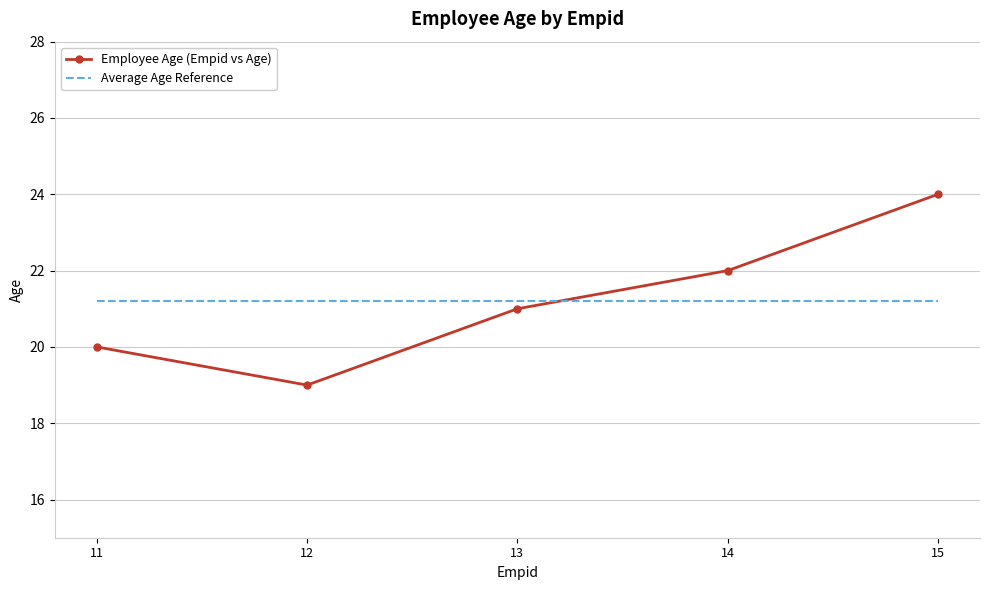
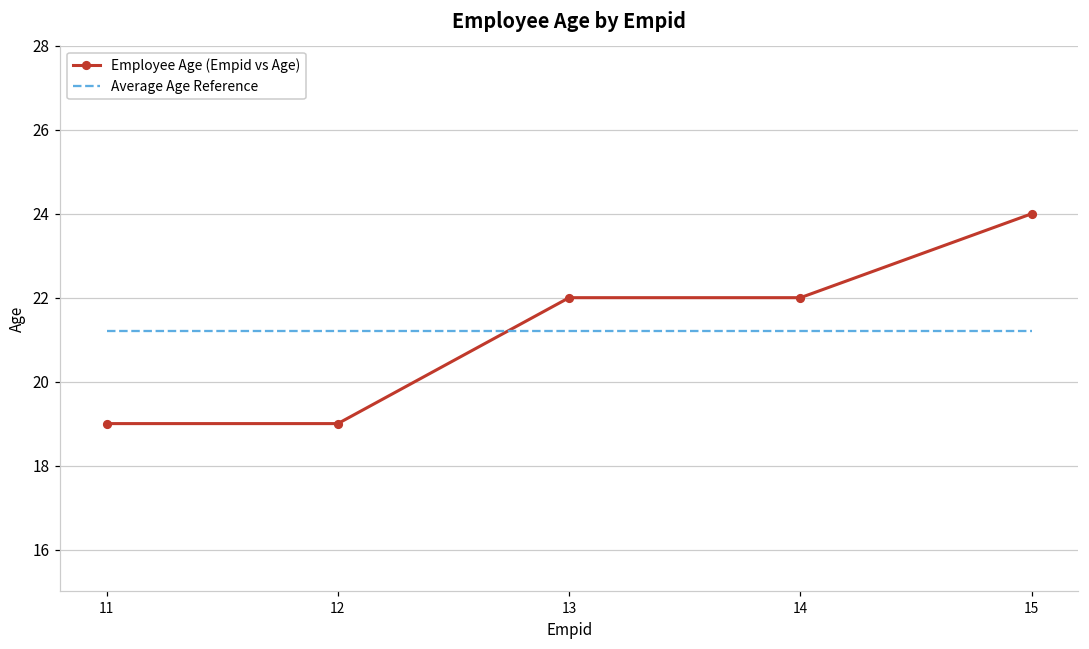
  {
    "Employee Age (Empid vs Age)": {
-     "11": 20,
+     "11": 19,
      "12": 19,
-     "13": 21,
+     "13": 22,
      "14": 22,
      "15": 24
    },
    "Average Age Reference": {
      "11": 21.2,
      "12": 21.2,
      "13": 21.2,
      "14": 21.2,
      "15": 21.2
    }
  }
